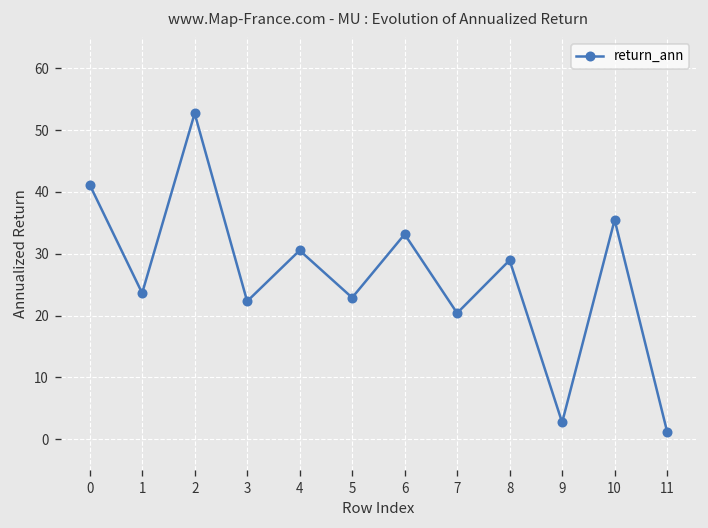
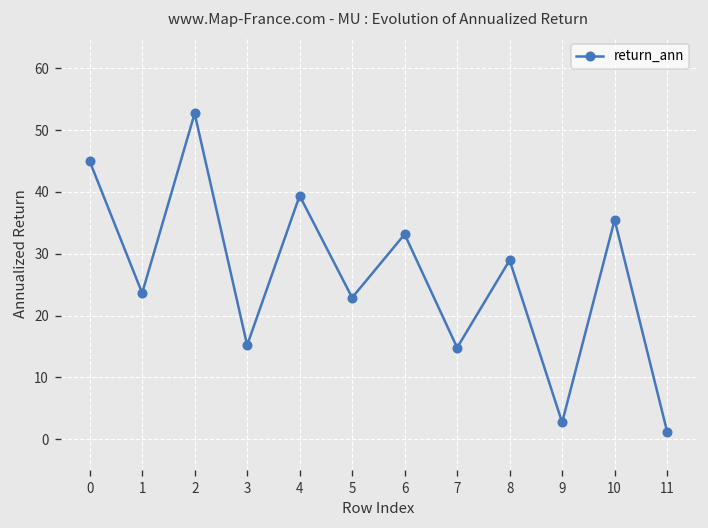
  {
-   "0": 41,
+   "0": 45,
    "1": 24,
    "2": 53,
-   "3": 22,
-   "4": 31,
+   "3": 15,
+   "4": 39,
    "5": 23,
    "6": 33,
-   "7": 20,
+   "7": 15,
    "8": 29,
    "9": 3,
    "10": 35,
    "11": 1
  }
